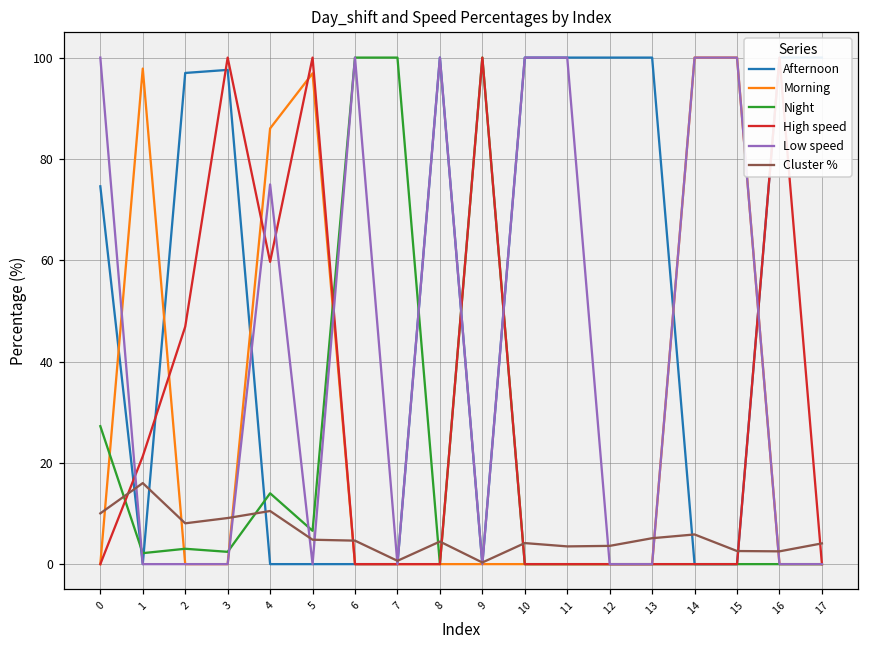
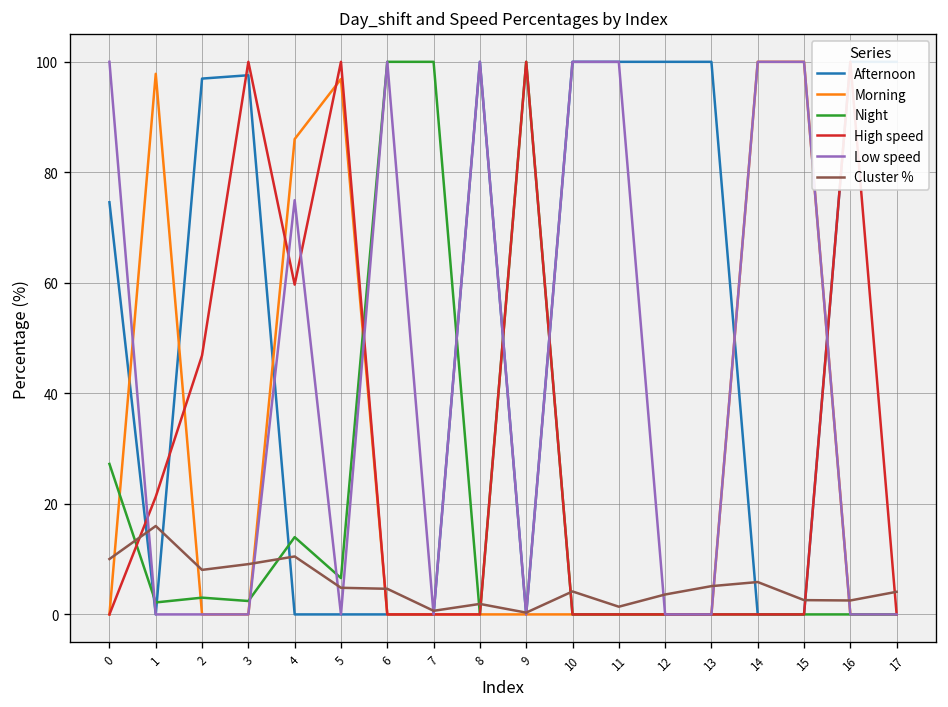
  {
    "Afternoon": {
      "0": 75,
      "2": 97,
      "3": 98,
      "4": 0,
      "12": 100,
      "13": 100
    },
    "Morning": {
      "1": 98,
      "4": 86,
      "5": 97
    },
    "Night": {
      "0": 27,
      "1": 2,
      "2": 3,
      "3": 2,
      "4": 14,
      "5": 7,
      "7": 100
    },
    "High speed": {
      "1": 21,
      "2": 47,
      "3": 100,
      "4": 60,
      "5": 100
    },
    "Low speed": {
      "0": 100,
      "4": 75
    },
    "Cluster %": {
      "0": 10,
      "1": 16,
      "2": 8,
      "3": 9,
      "4": 10,
      "5": 5,
      "6": 5,
      "7": 1,
-     "8": 4,
+     "8": 2,
      "10": 4,
-     "11": 4,
+     "11": 1,
      "12": 4,
      "13": 5,
      "14": 6,
      "15": 3,
      "16": 3,
      "17": 4
    }
  }
